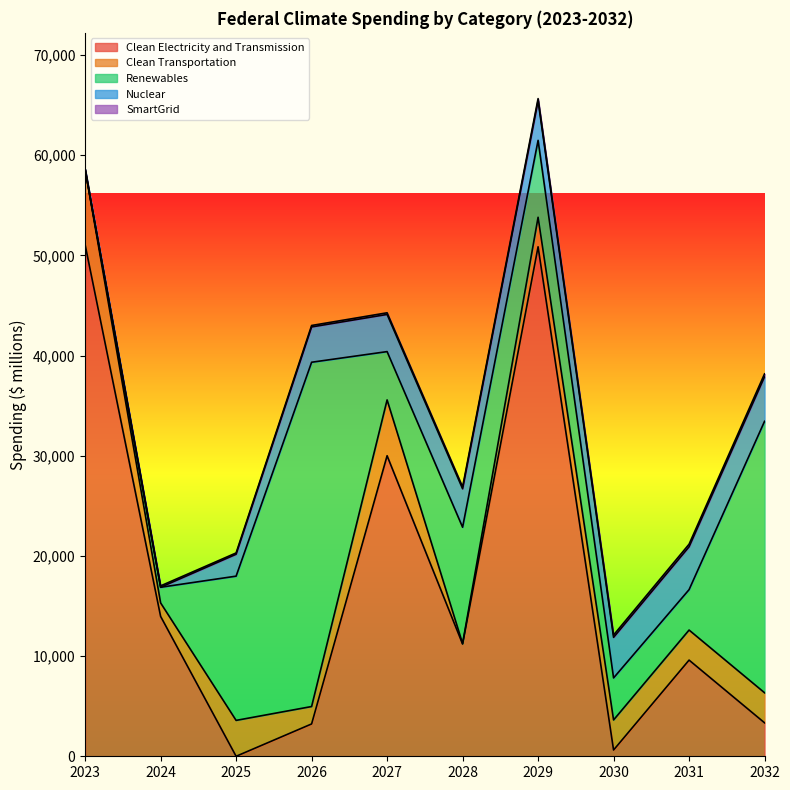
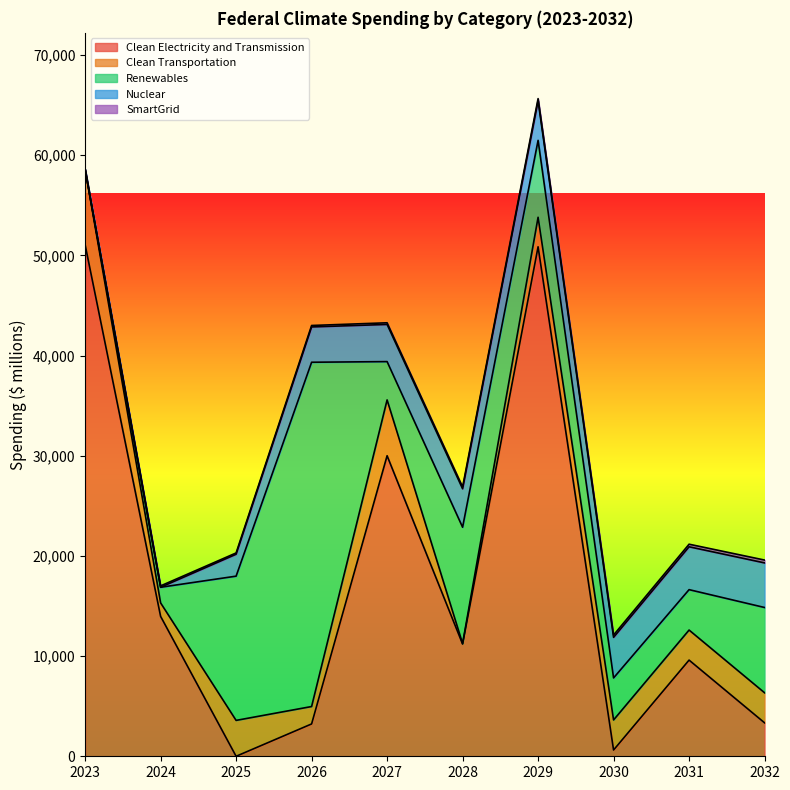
  {
    "Renewables": {
      "2025": "14,400",
      "2026": "34,400",
-     "2027": "4,800",
+     "2027": "3,800",
      "2028": "11,600",
      "2029": "7,700",
      "2030": "4,200",
      "2031": "4,000",
-     "2032": "27,100"
+     "2032": "8,500"
    },
    "Nuclear": {
      "2031": "4,300",
      "2032": "4,500"
    },
    "SmartGrid": {
      "2031": "300",
      "2032": "300"
    }
  }
